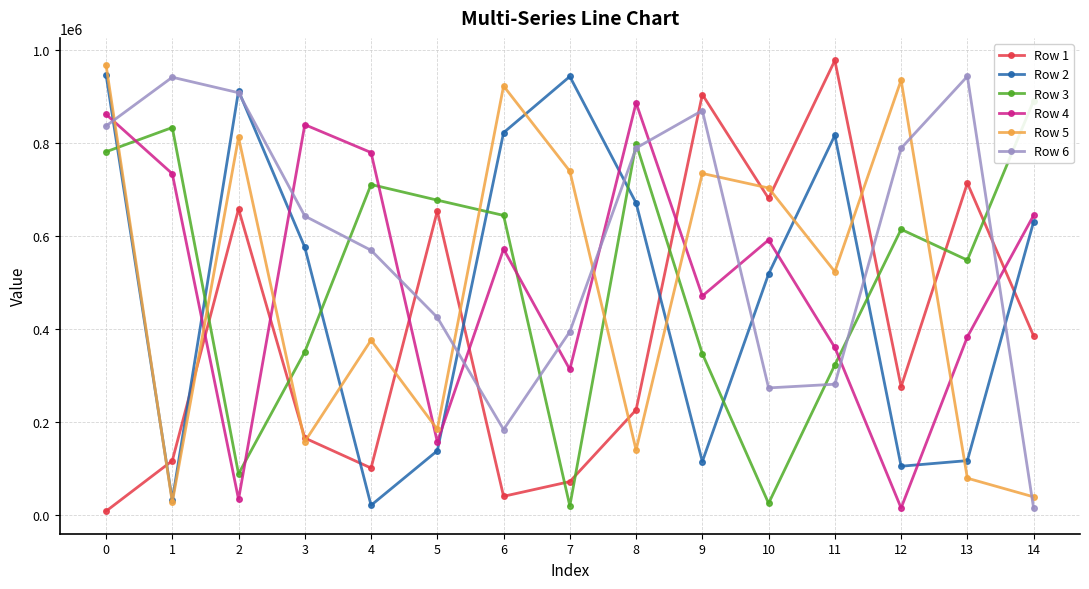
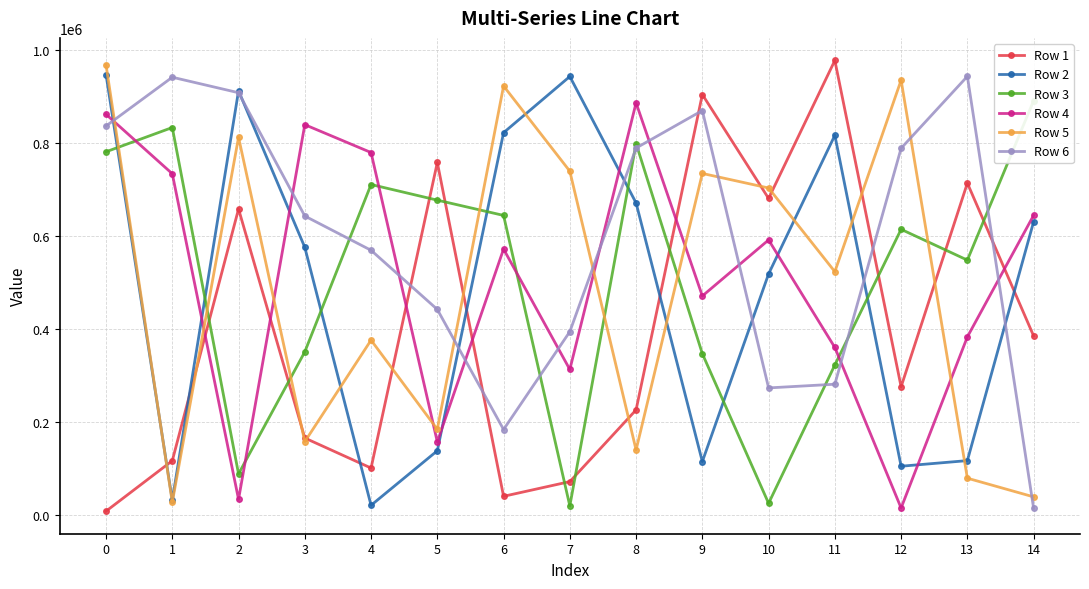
  {
    "Row 1": {
      "0": 10000,
      "1": 120000,
      "2": 660000,
      "3": 170000,
      "4": 100000,
-     "5": 650000,
+     "5": 760000,
      "6": 40000,
      "7": 70000,
      "8": 230000,
      "9": 900000,
      "10": 680000,
      "11": 980000,
      "12": 280000,
      "13": 710000,
      "14": 390000
    },
    "Row 2": {
      "0": 950000,
      "3": 580000,
      "4": 20000,
      "5": 140000,
      "6": 820000,
      "7": 940000,
      "8": 670000,
      "9": 120000,
      "10": 520000,
      "11": 820000,
      "12": 110000,
      "13": 120000,
      "14": 630000
    },
    "Row 3": {
      "0": 780000,
      "1": 830000,
      "2": 90000,
      "3": 350000,
      "4": 710000,
      "5": 680000,
      "6": 640000,
      "7": 20000,
      "8": 800000,
      "9": 350000,
      "10": 30000,
      "11": 320000,
      "12": 610000,
      "13": 550000
    },
    "Row 4": {
      "0": 860000,
      "1": 730000,
      "2": 30000,
      "3": 840000,
      "4": 780000,
      "5": 160000,
      "6": 570000,
      "7": 310000,
      "8": 890000,
      "9": 470000,
      "10": 590000,
      "11": 360000,
      "12": 20000,
      "13": 380000,
      "14": 640000
    },
    "Row 5": {
      "0": 970000,
      "2": 810000,
      "3": 160000,
      "4": 380000,
      "5": 180000,
      "6": 920000,
      "7": 740000,
      "8": 140000,
      "9": 730000,
      "10": 700000,
      "11": 520000,
      "12": 930000,
      "13": 80000,
      "14": 40000
    },
    "Row 6": {
      "0": 840000,
      "1": 940000,
      "3": 640000,
      "4": 570000,
-     "5": 430000,
+     "5": 440000,
      "6": 180000,
      "7": 390000,
      "8": 790000,
      "9": 870000,
      "10": 270000,
      "11": 280000,
      "12": 790000,
      "13": 940000,
      "14": 20000
    }
  }
